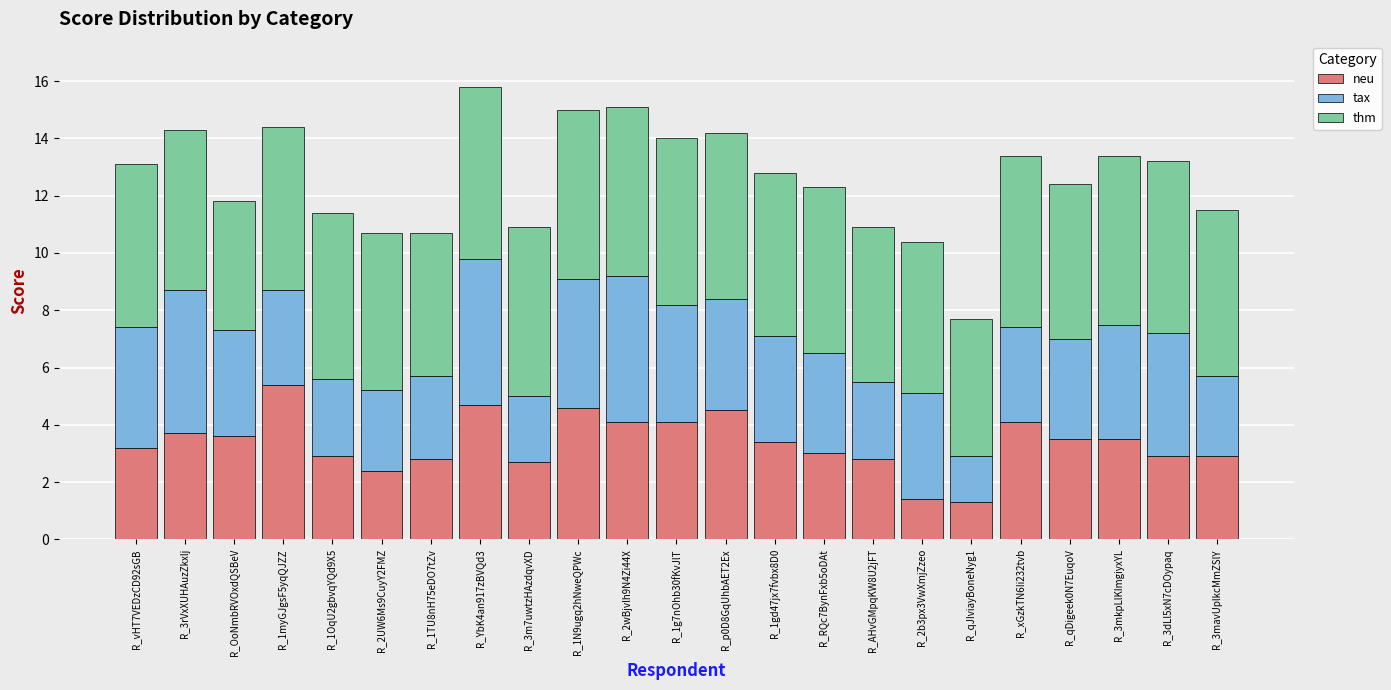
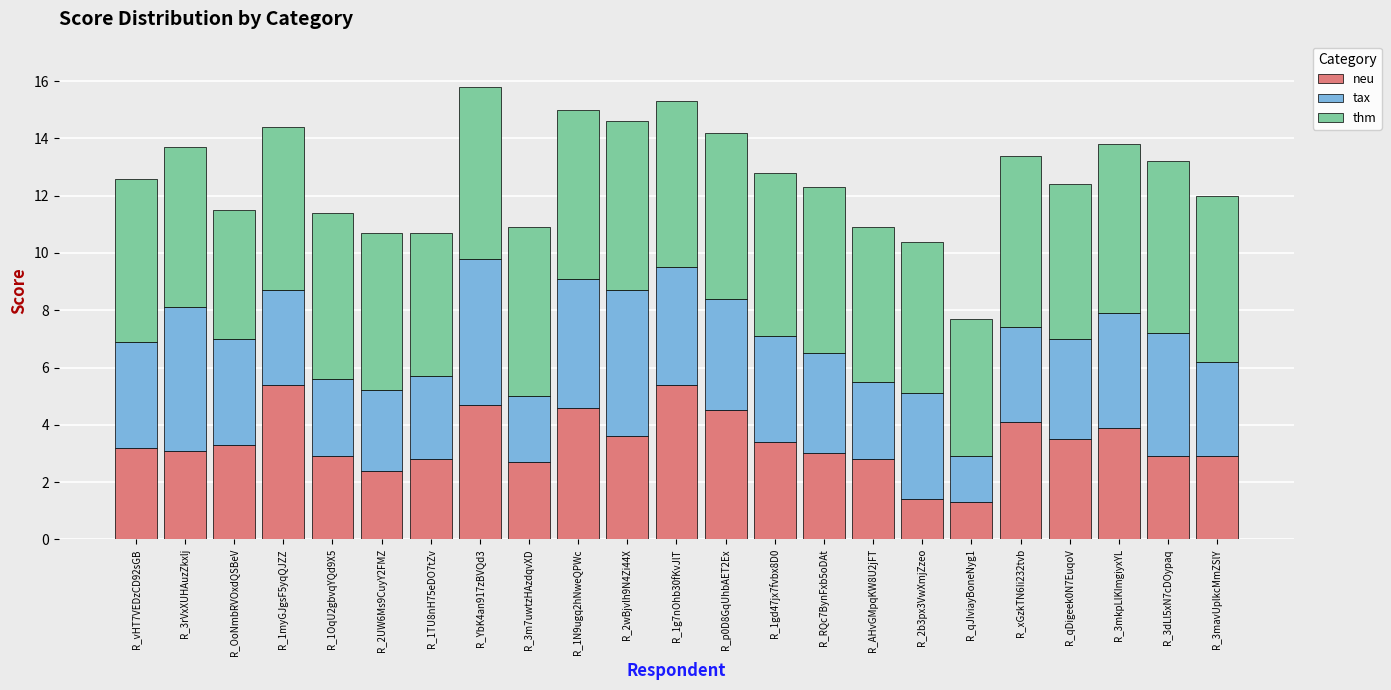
  {
    "neu": {
      "R_vHT7VEDzCD92sGB": 3.2,
-     "R_3rVxXUHAuzZkxlj": 3.7,
-     "R_OoNmbRVOxdQSBeV": 3.6,
+     "R_3rVxXUHAuzZkxlj": 3.1,
+     "R_OoNmbRVOxdQSBeV": 3.3,
      "R_1myGJgsF5yqQJZZ": 5.4,
      "R_1OqU2gbvqYQd9X5": 2.9,
      "R_2UW6Ms9CuyY2FMZ": 2.4,
      "R_1TU8nH75eDO7tZv": 2.8,
      "R_YbK4an917zBVQd3": 4.7,
      "R_3m7uwtzHAzdqvXD": 2.7,
      "R_1N9ugq2hNweQPWc": 4.6,
-     "R_2wBjvlh9N4Zi44X": 4.1,
-     "R_1g7nOhb30fKvJlT": 4.1,
+     "R_2wBjvlh9N4Zi44X": 3.6,
+     "R_1g7nOhb30fKvJlT": 5.4,
      "R_p0D8GqUhbAET2Ex": 4.5,
      "R_1gd47jx7fvbx8D0": 3.4,
      "R_RQc7BynFxb5oDAt": 3.0,
      "R_AHvGMpqKW8U2jFT": 2.8,
      "R_2b3px3VwXmjZzeo": 1.4,
      "R_qJIviayBoneNyg1": 1.3,
      "R_xGzkTN6Ii232tvb": 4.1,
      "R_qDigeek0N7EuqoV": 3.5,
-     "R_3mkpLlKImgiyxYL": 3.5,
+     "R_3mkpLlKImgiyxYL": 3.9,
      "R_3dLl5xN7cDOypaq": 2.9,
      "R_3mavUplkcMmZSlY": 2.9
    },
    "tax": {
-     "R_vHT7VEDzCD92sGB": 4.2,
+     "R_vHT7VEDzCD92sGB": 3.7,
      "R_3rVxXUHAuzZkxlj": 5.0,
      "R_OoNmbRVOxdQSBeV": 3.7,
      "R_1myGJgsF5yqQJZZ": 3.3,
      "R_1OqU2gbvqYQd9X5": 2.7,
      "R_2UW6Ms9CuyY2FMZ": 2.8,
      "R_1TU8nH75eDO7tZv": 2.9,
      "R_YbK4an917zBVQd3": 5.1,
      "R_3m7uwtzHAzdqvXD": 2.3,
      "R_1N9ugq2hNweQPWc": 4.5,
      "R_2wBjvlh9N4Zi44X": 5.1,
      "R_1g7nOhb30fKvJlT": 4.1,
      "R_p0D8GqUhbAET2Ex": 3.9,
      "R_1gd47jx7fvbx8D0": 3.7,
      "R_RQc7BynFxb5oDAt": 3.5,
      "R_AHvGMpqKW8U2jFT": 2.7,
      "R_2b3px3VwXmjZzeo": 3.7,
      "R_qJIviayBoneNyg1": 1.6,
      "R_xGzkTN6Ii232tvb": 3.3,
      "R_qDigeek0N7EuqoV": 3.5,
      "R_3mkpLlKImgiyxYL": 4.0,
      "R_3dLl5xN7cDOypaq": 4.3,
-     "R_3mavUplkcMmZSlY": 2.8
+     "R_3mavUplkcMmZSlY": 3.3
    },
    "thm": {
      "R_vHT7VEDzCD92sGB": 5.7,
      "R_3rVxXUHAuzZkxlj": 5.6,
      "R_OoNmbRVOxdQSBeV": 4.5,
      "R_1myGJgsF5yqQJZZ": 5.7,
      "R_1OqU2gbvqYQd9X5": 5.8,
      "R_2UW6Ms9CuyY2FMZ": 5.5,
      "R_1TU8nH75eDO7tZv": 5.0,
      "R_YbK4an917zBVQd3": 6.0,
      "R_3m7uwtzHAzdqvXD": 5.9,
      "R_1N9ugq2hNweQPWc": 5.9,
      "R_2wBjvlh9N4Zi44X": 5.9,
      "R_1g7nOhb30fKvJlT": 5.8,
      "R_p0D8GqUhbAET2Ex": 5.8,
      "R_1gd47jx7fvbx8D0": 5.7,
      "R_RQc7BynFxb5oDAt": 5.8,
      "R_AHvGMpqKW8U2jFT": 5.4,
      "R_2b3px3VwXmjZzeo": 5.3,
      "R_qJIviayBoneNyg1": 4.8,
      "R_xGzkTN6Ii232tvb": 6.0,
      "R_qDigeek0N7EuqoV": 5.4,
      "R_3mkpLlKImgiyxYL": 5.9,
      "R_3dLl5xN7cDOypaq": 6.0,
      "R_3mavUplkcMmZSlY": 5.8
    }
  }
